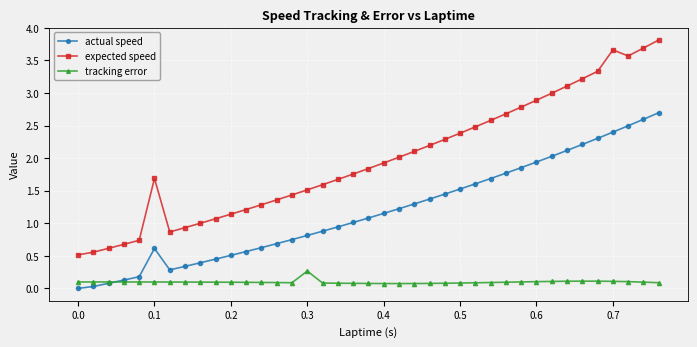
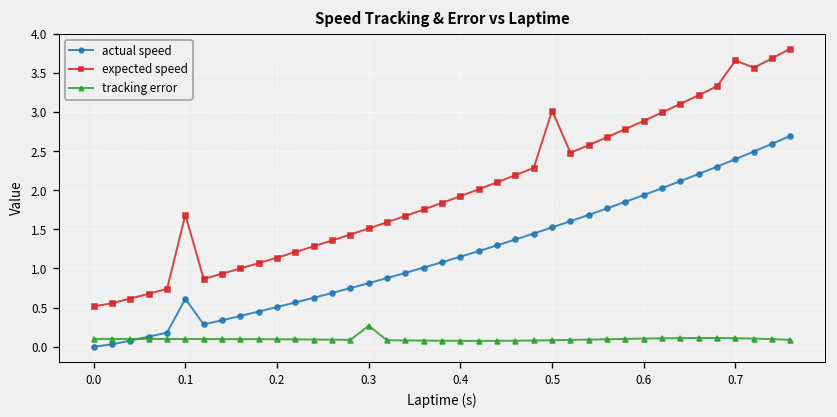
  {
    "actual speed": {
      "0.0": 0.0,
      "0.1": 0.6,
      "0.2": 0.5,
      "0.3": 0.8,
      "0.4": 1.2,
      "0.5": 1.5,
      "0.6": 1.9,
      "0.7": 2.4
    },
    "expected speed": {
      "0.0": 0.5,
      "0.1": 1.7,
      "0.2": 1.1,
      "0.3": 1.5,
      "0.4": 1.9,
-     "0.5": 2.4,
+     "0.5": 3.0,
      "0.6": 2.9,
      "0.7": 3.7
    },
    "tracking error": {
      "0.0": 0.1,
      "0.1": 0.1,
      "0.2": 0.1,
      "0.3": 0.3,
      "0.4": 0.1,
      "0.5": 0.1,
      "0.6": 0.1,
      "0.7": 0.1
    }
  }
